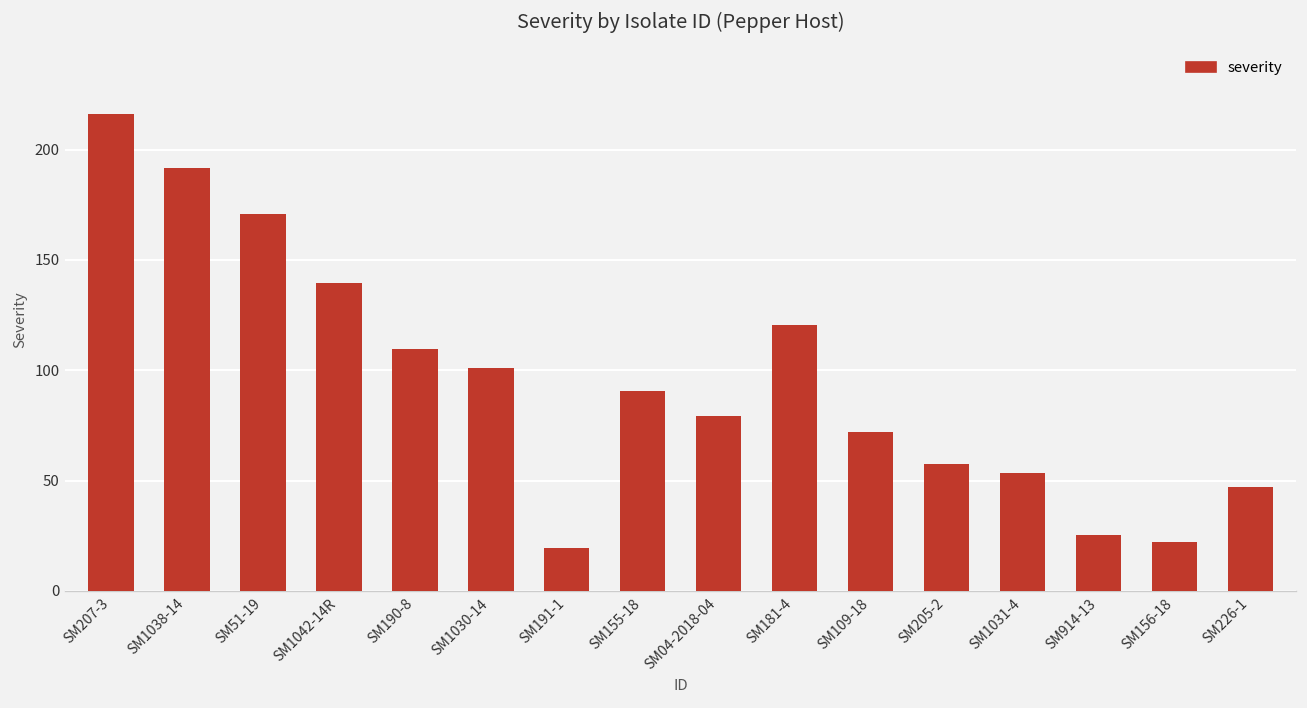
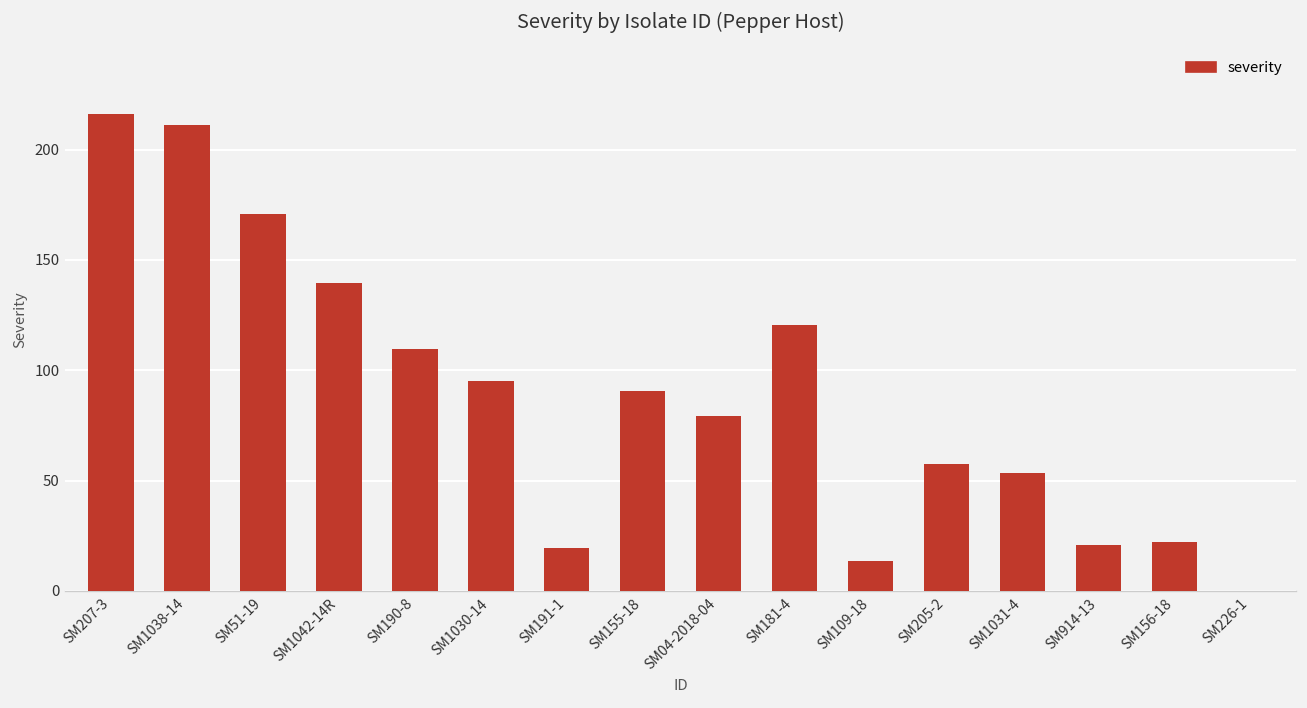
  {
    "SM207-3": 216,
-   "SM1038-14": 191,
+   "SM1038-14": 211,
    "SM51-19": 171,
    "SM1042-14R": 140,
    "SM190-8": 110,
-   "SM1030-14": 101,
+   "SM1030-14": 95,
    "SM191-1": 20,
    "SM155-18": 91,
    "SM04-2018-04": 79,
    "SM181-4": 120,
-   "SM109-18": 72,
+   "SM109-18": 14,
    "SM205-2": 57,
    "SM1031-4": 53,
-   "SM914-13": 25,
+   "SM914-13": 21,
    "SM156-18": 22,
-   "SM226-1": 47
+   "SM226-1": 0
  }
